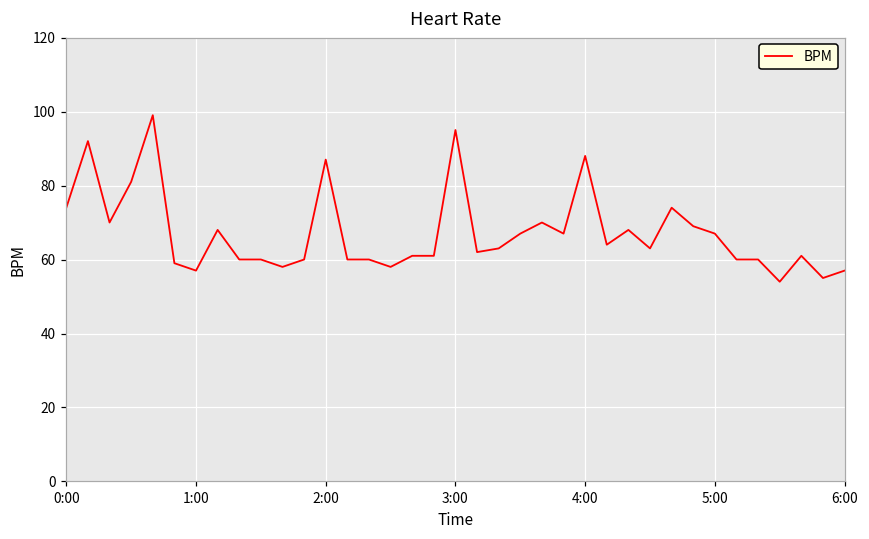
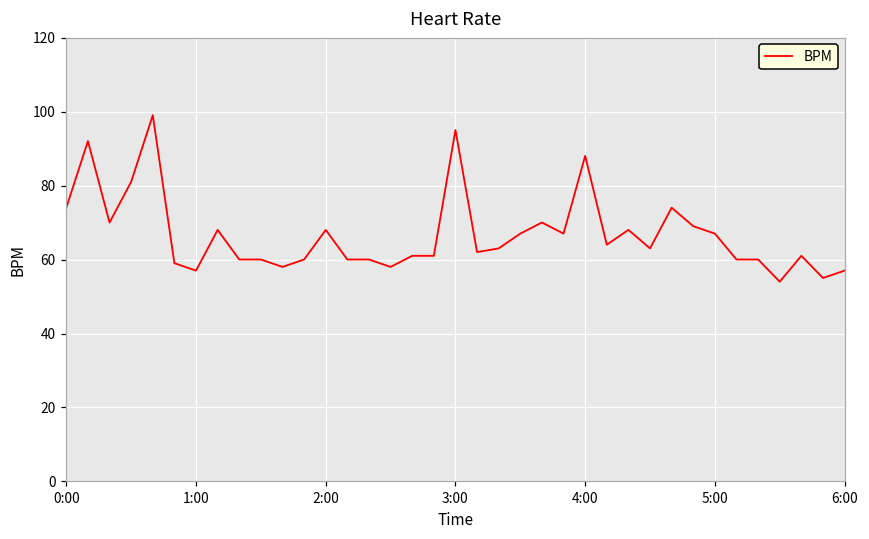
  {
    "0:00": 74,
    "1:00": 57,
-   "2:00": 87,
+   "2:00": 68,
    "3:00": 95,
    "4:00": 88,
    "5:00": 67,
    "6:00": 57
  }
